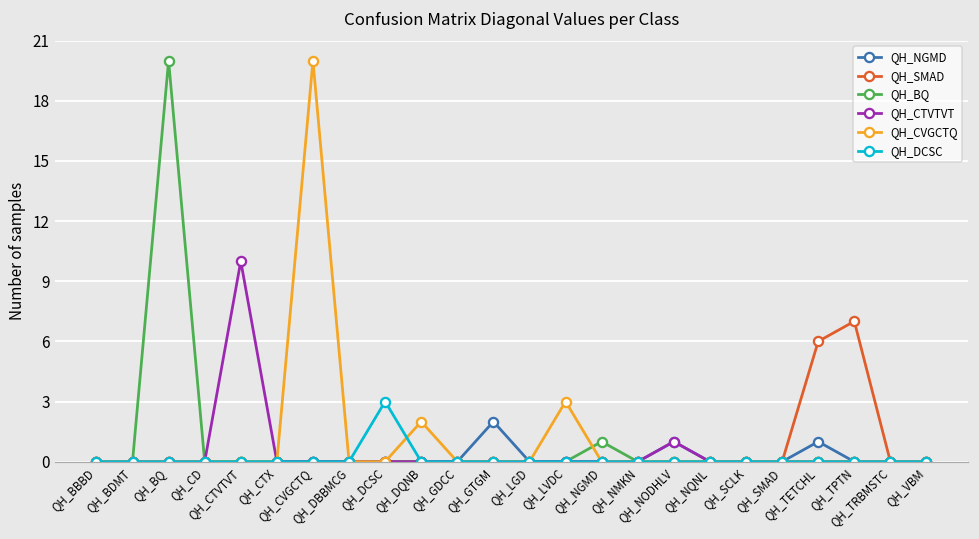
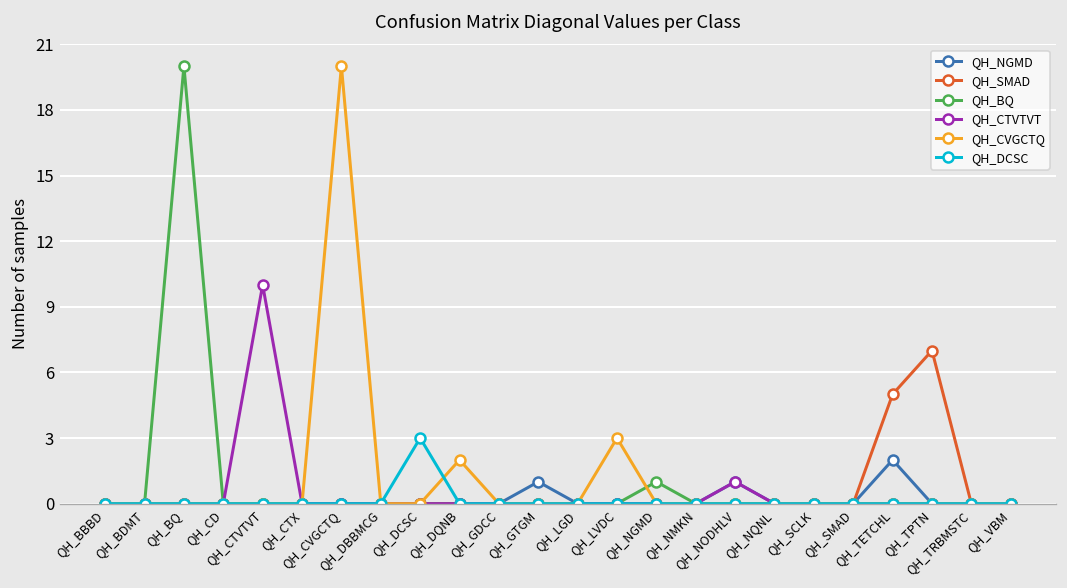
  {
    "QH_NGMD": {
-     "QH_GTGM": 2,
-     "QH_TETCHL": 1
+     "QH_GTGM": 1,
+     "QH_TETCHL": 2
    },
    "QH_SMAD": {
-     "QH_TETCHL": 6,
+     "QH_TETCHL": 5,
      "QH_TPTN": 7
    },
    "QH_BQ": {
      "QH_BQ": 20,
      "QH_NGMD": 1
    },
    "QH_CTVTVT": {
      "QH_CTVTVT": 10
    },
    "QH_CVGCTQ": {
      "QH_CVGCTQ": 20,
      "QH_DQNB": 2,
      "QH_LVDC": 3
    },
    "QH_DCSC": {
      "QH_DCSC": 3
    }
  }
